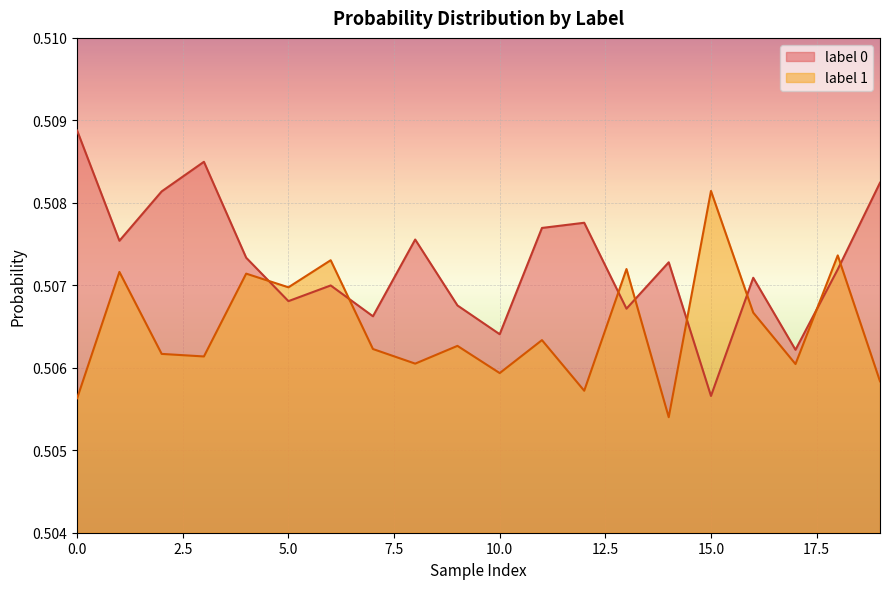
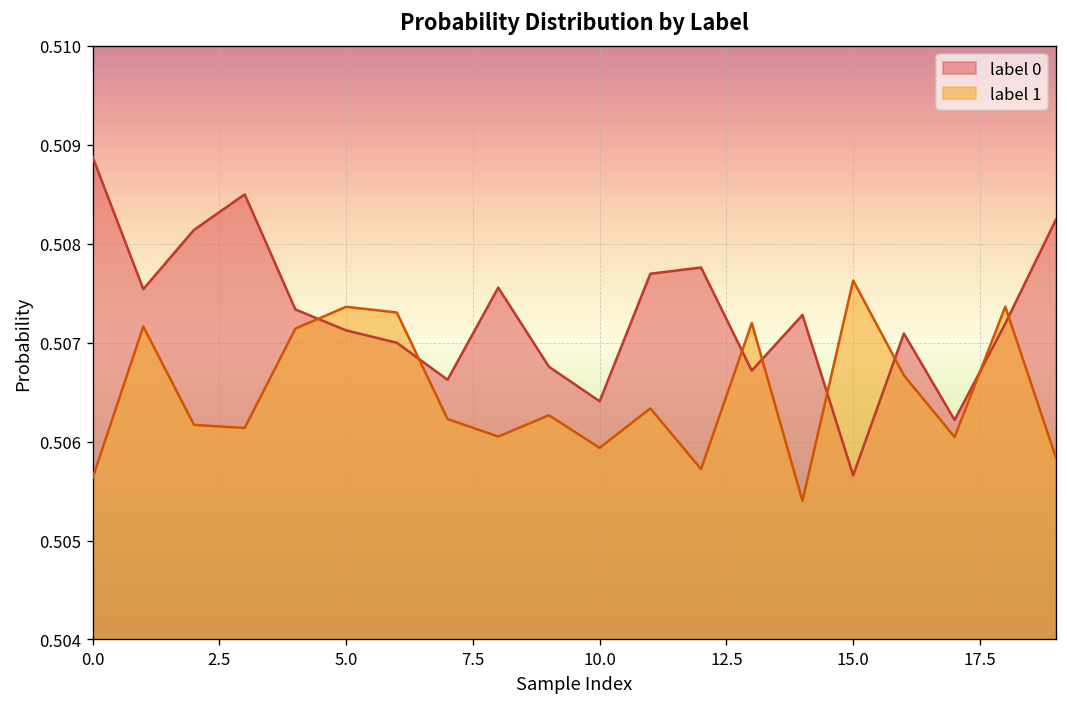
  {
    "label 0": {
      "0.0": 0.5089,
-     "5.0": 0.5068,
+     "5.0": 0.5071,
      "10.0": 0.5064,
      "15.0": 0.5057
    },
    "label 1": {
      "0.0": 0.5056,
-     "5.0": 0.5070,
+     "5.0": 0.5074,
      "10.0": 0.5059,
-     "15.0": 0.5081
+     "15.0": 0.5076
    }
  }
